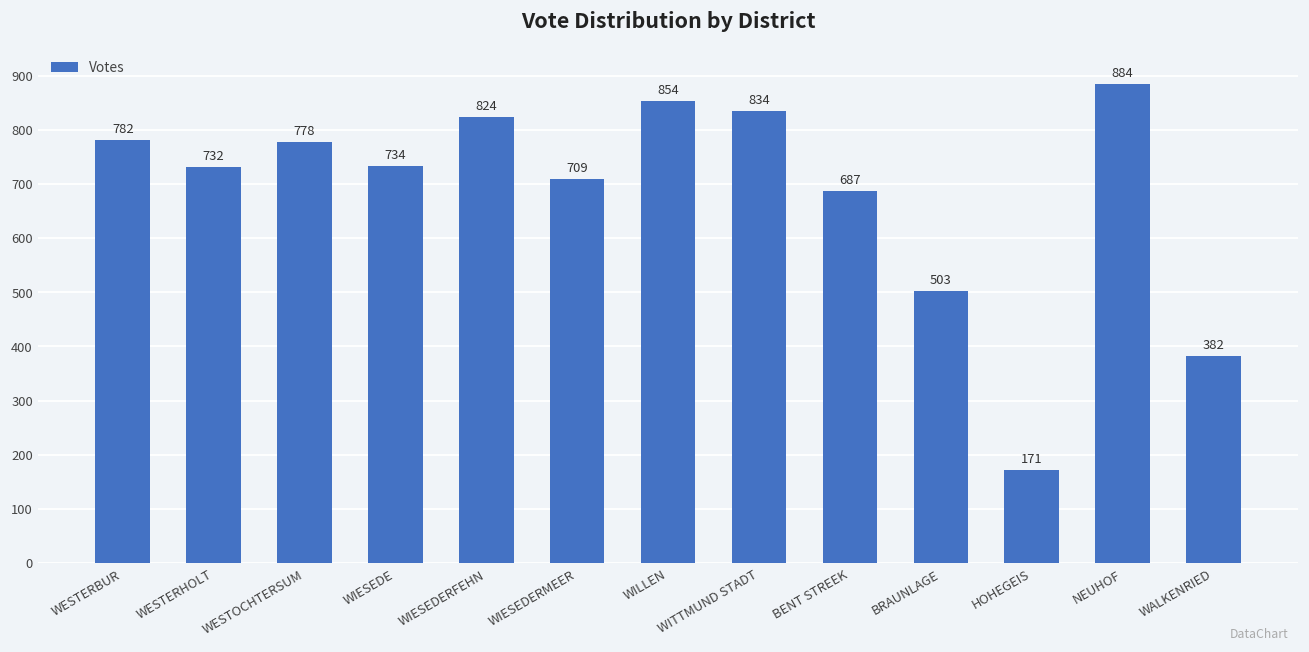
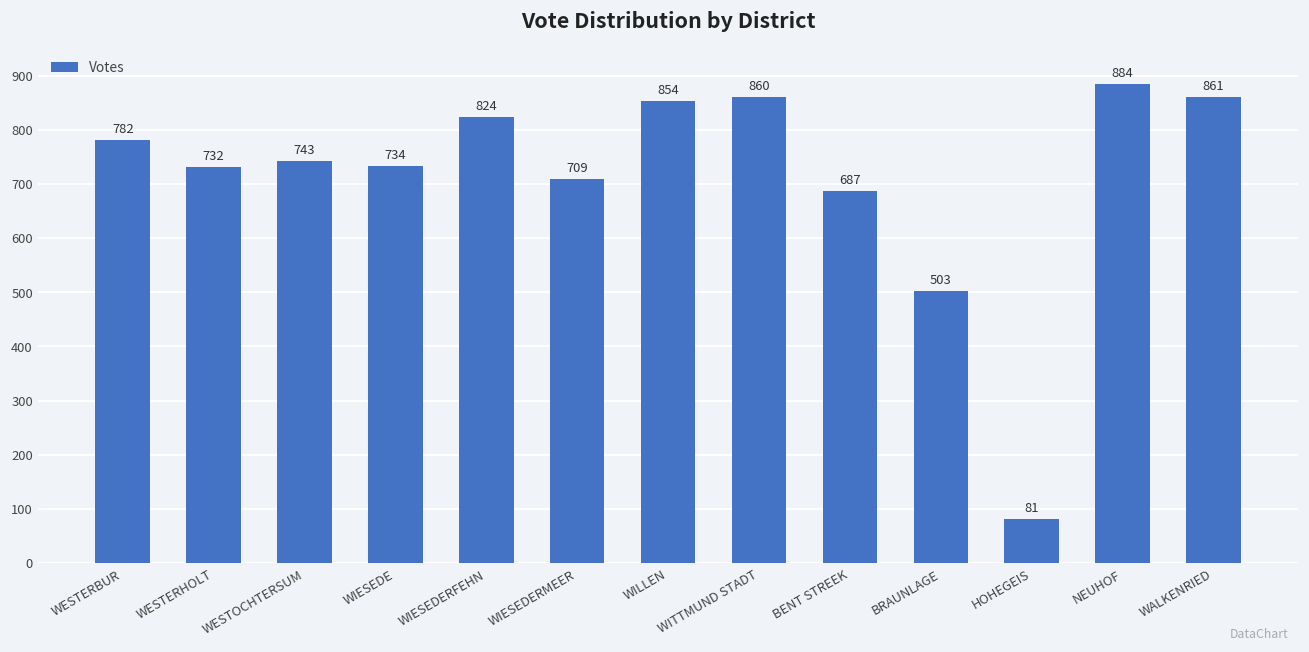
  {
    "WESTERBUR": 782,
    "WESTERHOLT": 732,
-   "WESTOCHTERSUM": 778,
+   "WESTOCHTERSUM": 743,
    "WIESEDE": 734,
    "WIESEDERFEHN": 824,
    "WIESEDERMEER": 709,
    "WILLEN": 854,
-   "WITTMUND STADT": 834,
+   "WITTMUND STADT": 860,
    "BENT STREEK": 687,
    "BRAUNLAGE": 503,
-   "HOHEGEIS": 171,
+   "HOHEGEIS": 81,
    "NEUHOF": 884,
-   "WALKENRIED": 382
+   "WALKENRIED": 861
  }
